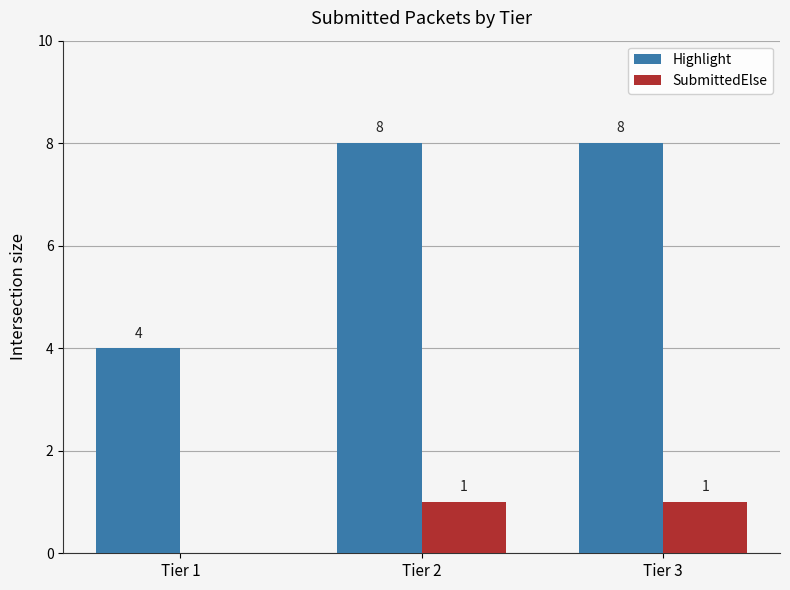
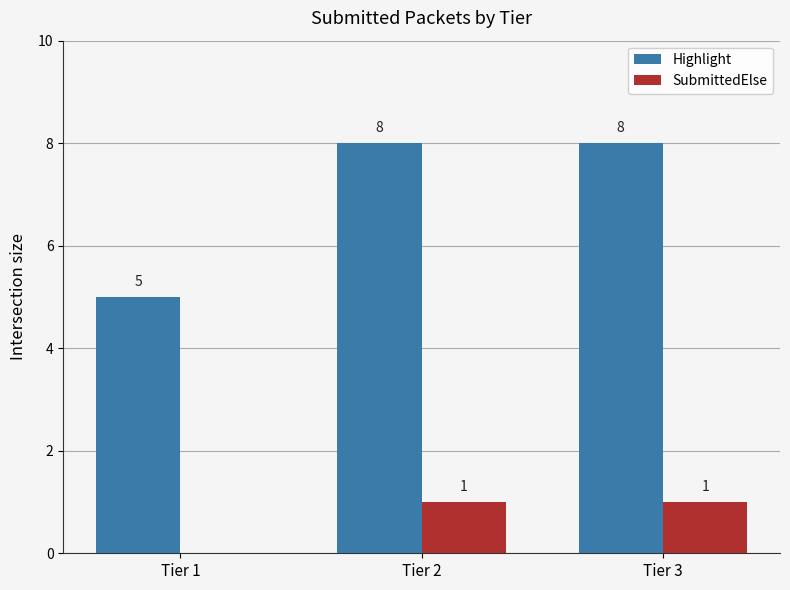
  {
    "Highlight": {
-     "Tier 1": 4,
+     "Tier 1": 5,
      "Tier 2": 8,
      "Tier 3": 8
    },
    "SubmittedElse": {
      "Tier 2": 1,
      "Tier 3": 1
    }
  }
